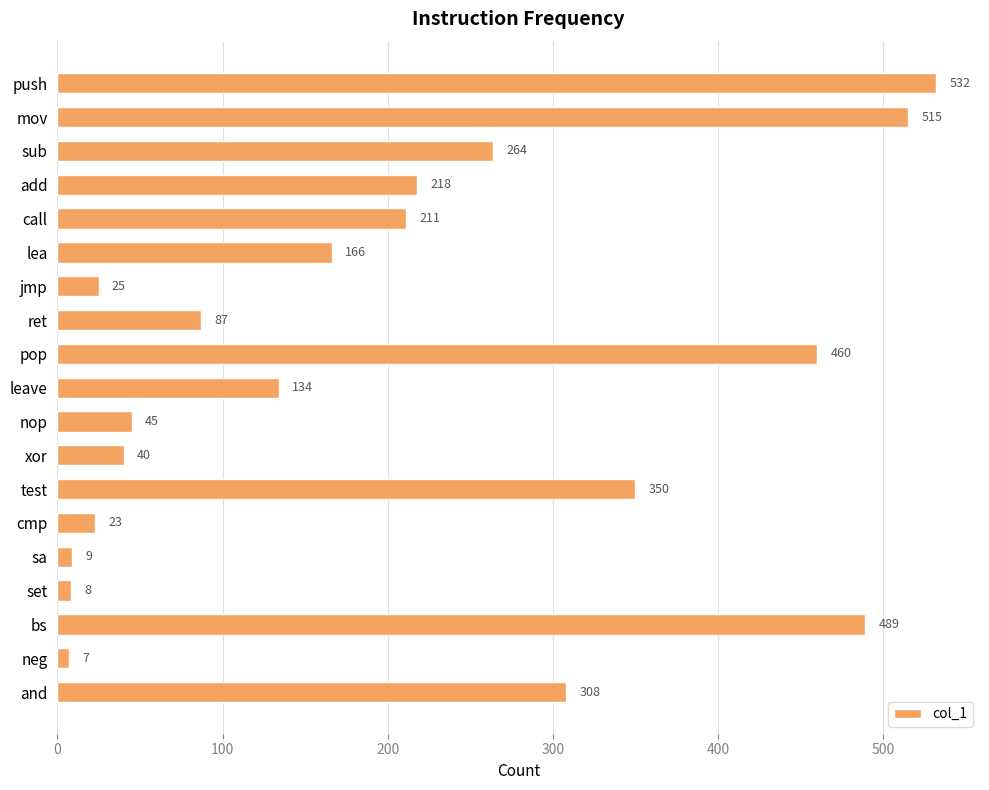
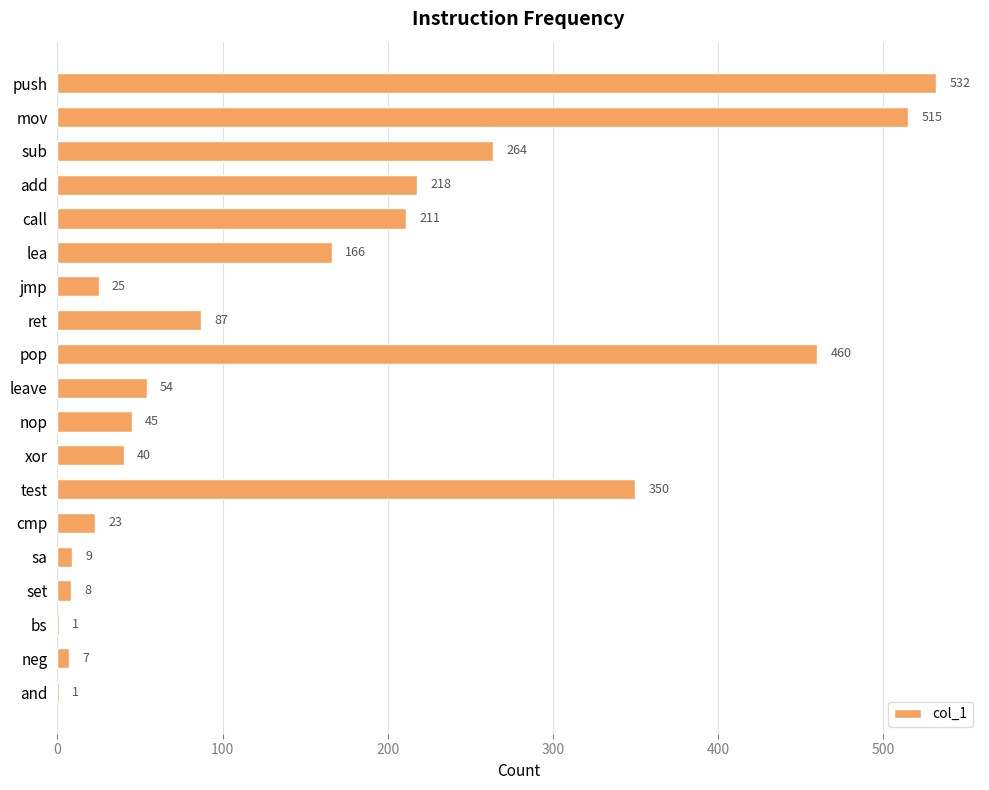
  {
    "push": 532,
    "mov": 515,
    "sub": 264,
    "add": 218,
    "call": 211,
    "lea": 166,
    "jmp": 25,
    "ret": 87,
    "pop": 460,
-   "leave": 134,
+   "leave": 54,
    "nop": 45,
    "xor": 40,
    "test": 350,
    "cmp": 23,
    "sa": 9,
    "set": 8,
-   "bs": 489,
+   "bs": 1,
    "neg": 7,
-   "and": 308
+   "and": 1
  }
